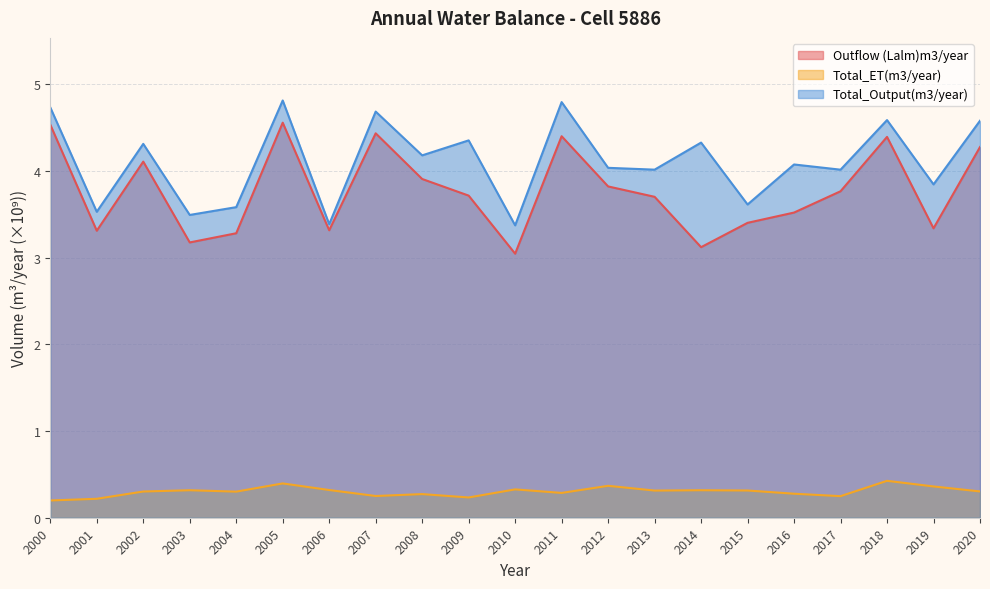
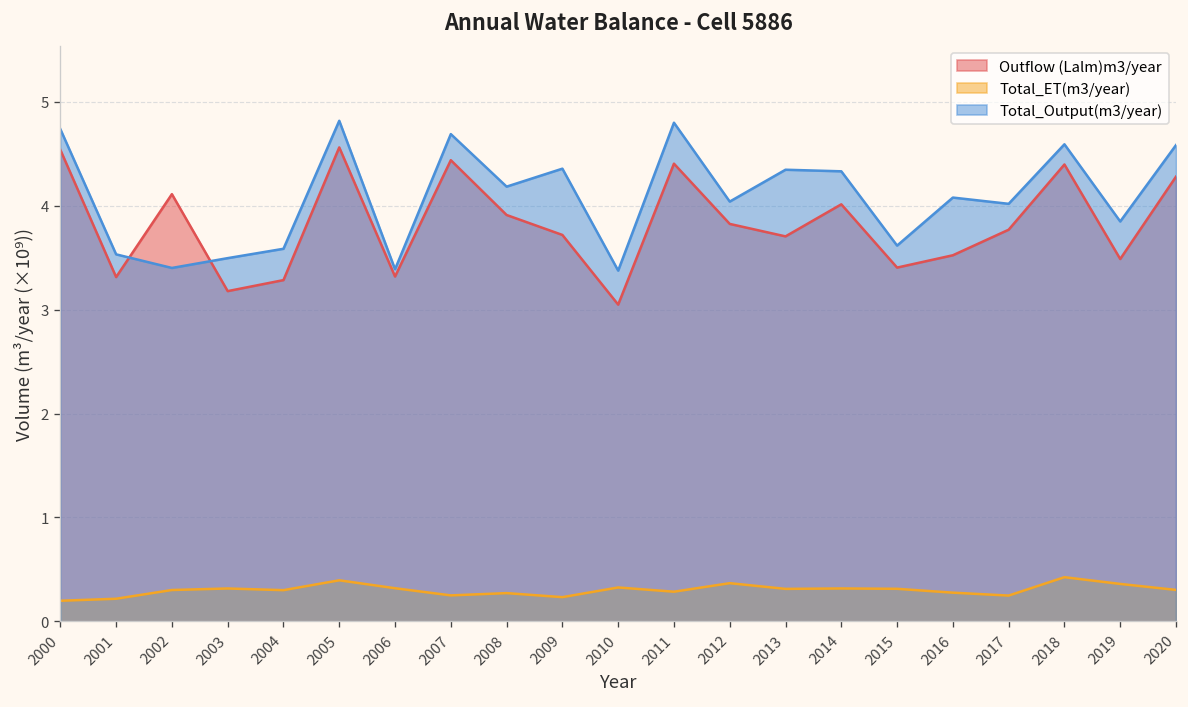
  {
    "Outflow (Lalm)m3/year": {
      "2000": 4.5,
      "2001": 3.3,
      "2002": 4.1,
      "2003": 3.2,
      "2004": 3.3,
      "2005": 4.6,
      "2006": 3.3,
      "2007": 4.4,
      "2008": 3.9,
      "2009": 3.7,
      "2010": 3.0,
      "2011": 4.4,
      "2012": 3.8,
      "2013": 3.7,
-     "2014": 3.1,
+     "2014": 4.0,
      "2015": 3.4,
      "2016": 3.5,
      "2017": 3.8,
      "2018": 4.4,
-     "2019": 3.3,
+     "2019": 3.5,
      "2020": 4.3
    },
    "Total_ET(m3/year)": {
      "2000": 0.2,
      "2001": 0.2,
      "2002": 0.3,
      "2003": 0.3,
      "2004": 0.3,
      "2005": 0.4,
      "2006": 0.3,
      "2007": 0.3,
      "2008": 0.3,
      "2009": 0.2,
      "2010": 0.3,
      "2011": 0.3,
      "2012": 0.4,
      "2013": 0.3,
      "2014": 0.3,
      "2015": 0.3,
      "2016": 0.3,
      "2017": 0.2,
      "2018": 0.4,
      "2019": 0.4,
      "2020": 0.3
    },
    "Total_Output(m3/year)": {
      "2000": 4.7,
      "2001": 3.5,
-     "2002": 4.3,
+     "2002": 3.4,
      "2003": 3.5,
      "2004": 3.6,
      "2005": 4.8,
      "2006": 3.4,
      "2007": 4.7,
      "2008": 4.2,
      "2009": 4.4,
      "2010": 3.4,
      "2011": 4.8,
      "2012": 4.0,
-     "2013": 4.0,
+     "2013": 4.3,
      "2014": 4.3,
      "2015": 3.6,
      "2016": 4.1,
      "2017": 4.0,
      "2018": 4.6,
      "2019": 3.8,
      "2020": 4.6
    }
  }
